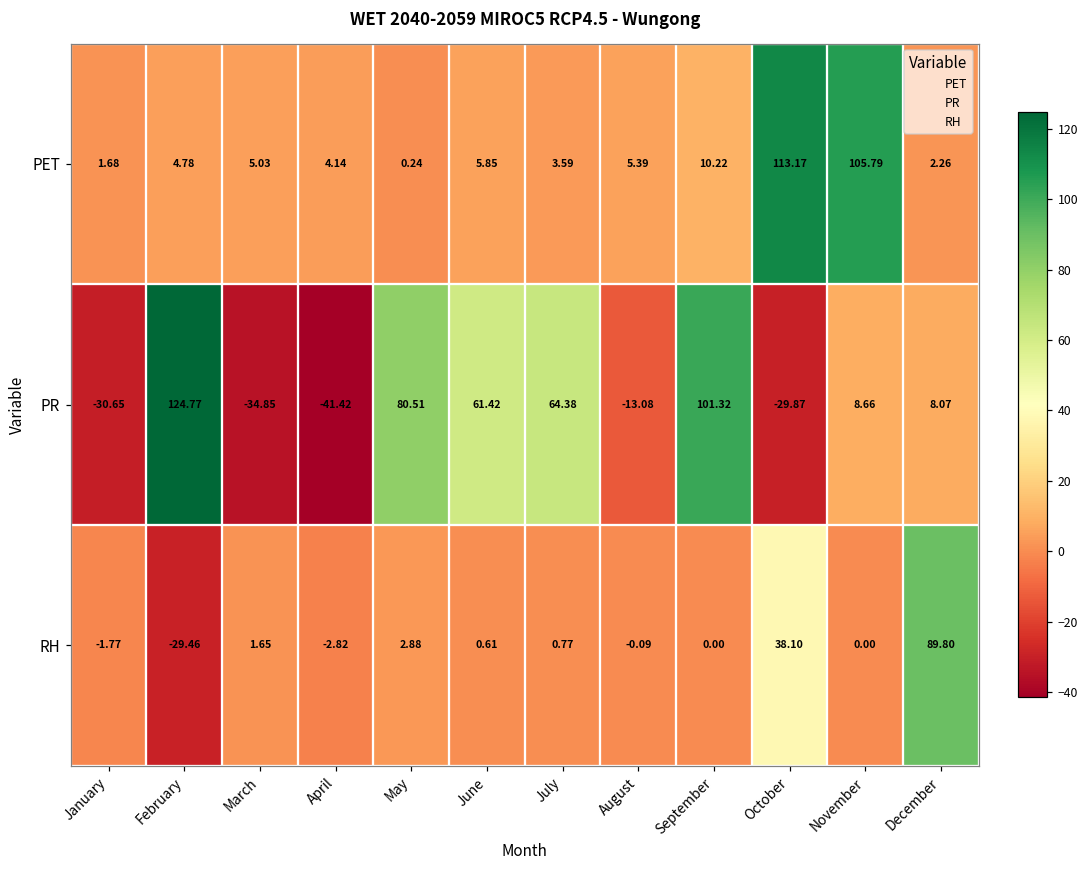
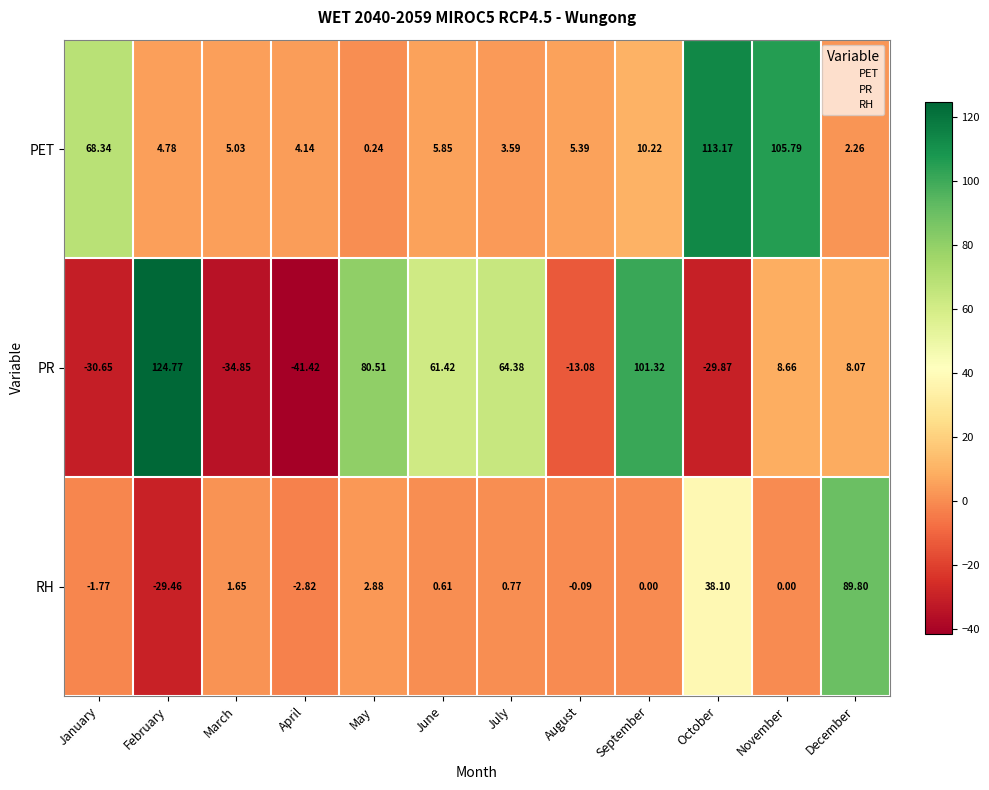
  {
    "PET": {
-     "January": 1.68,
+     "January": 68.34,
      "February": 4.78,
      "March": 5.03,
      "April": 4.14,
      "May": 0.24,
      "June": 5.85,
      "July": 3.59,
      "August": 5.39,
      "September": 10.22,
      "October": 113.17,
      "November": 105.79,
      "December": 2.26
    },
    "PR": {
      "January": -30.65,
      "February": 124.77,
      "March": -34.85,
      "April": -41.42,
      "May": 80.51,
      "June": 61.42,
      "July": 64.38,
      "August": -13.08,
      "September": 101.32,
      "October": -29.87,
      "November": 8.66,
      "December": 8.07
    },
    "RH": {
      "January": -1.77,
      "February": -29.46,
      "March": 1.65,
      "April": -2.82,
      "May": 2.88,
      "June": 0.61,
      "July": 0.77,
      "August": -0.09,
      "September": 0.00,
      "October": 38.10,
      "November": 0.00,
      "December": 89.80
    }
  }
